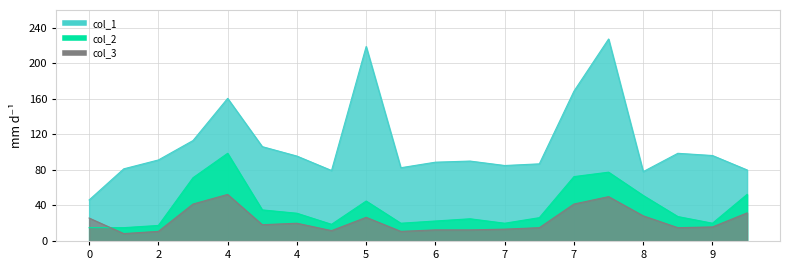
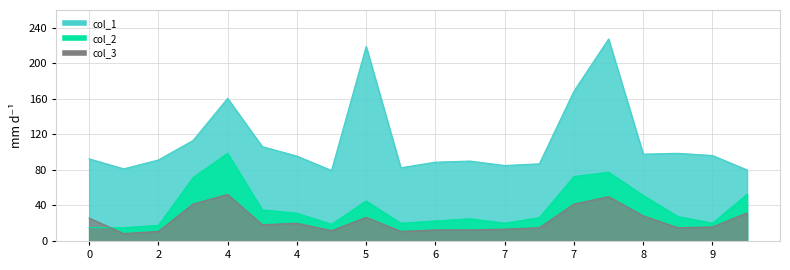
  {
    "col_1": {
-     "0": 50,
+     "0": 90,
      "5": 220,
-     "8": 80
+     "8": 100
    },
    "col_2": {
      "0": 10,
      "5": 40,
      "8": 50
    },
    "col_3": {
      "0": 30,
      "5": 30,
      "8": 30
    }
  }
